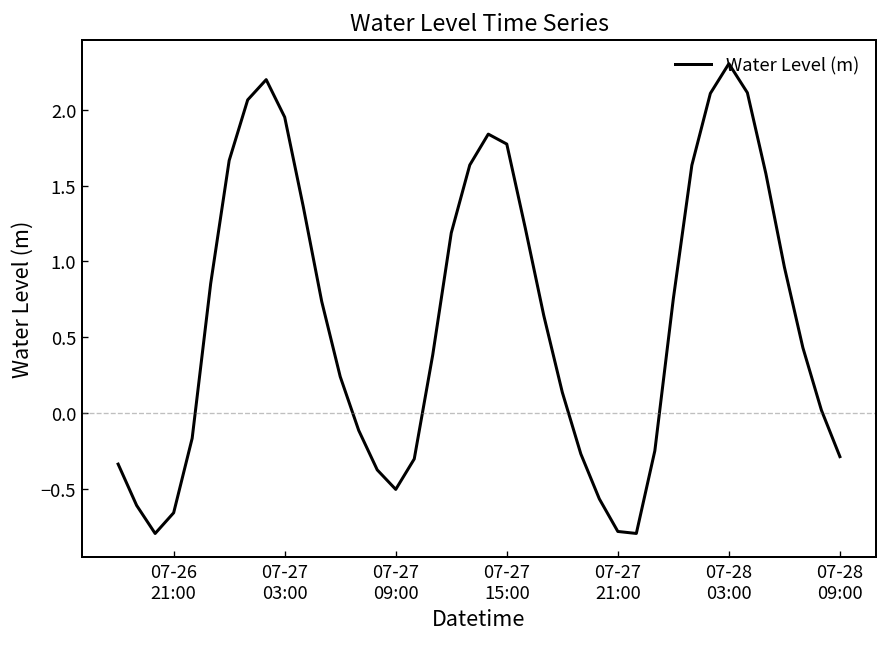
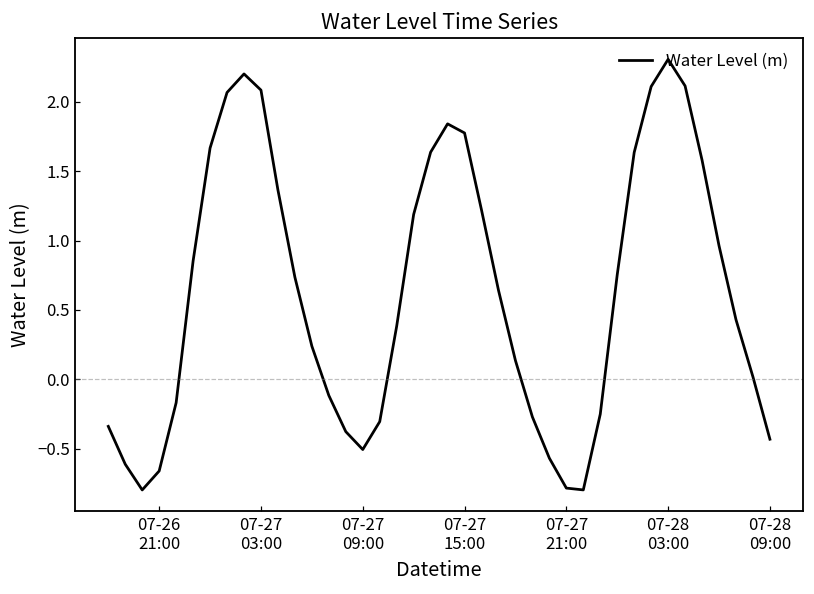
  {
    "07-26 21:00": -0.66,
-   "07-27 03:00": 1.95,
+   "07-27 03:00": 2.08,
    "07-27 09:00": -0.51,
    "07-27 15:00": 1.77,
    "07-27 21:00": -0.78,
    "07-28 03:00": 2.31,
-   "07-28 09:00": -0.29
+   "07-28 09:00": -0.43
  }
